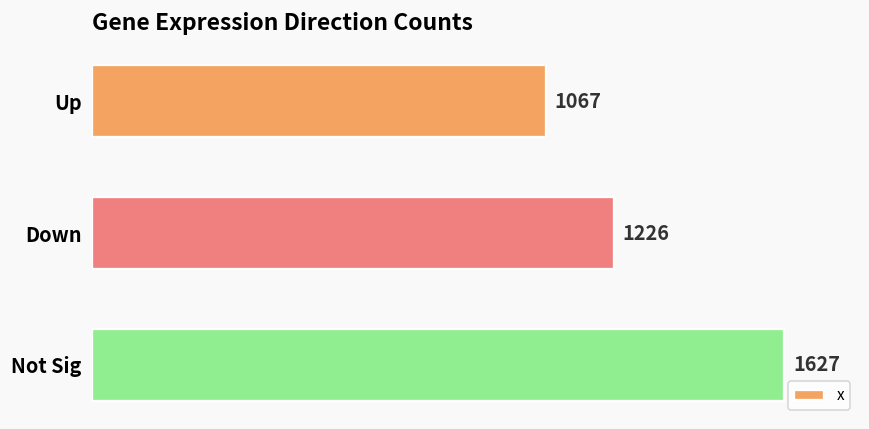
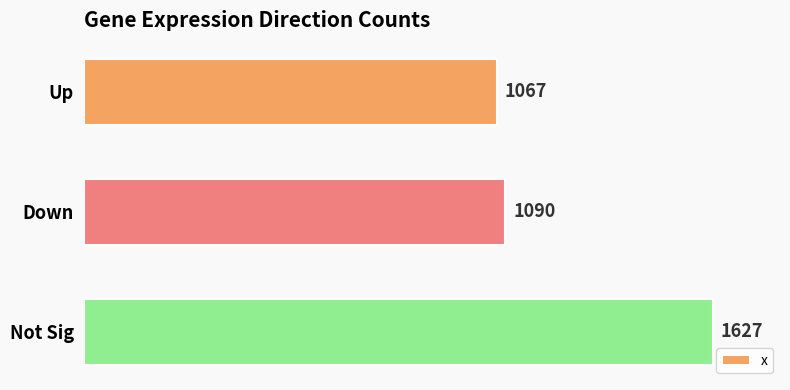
  {
    "Up": 1067,
-   "Down": 1226,
+   "Down": 1090,
    "Not Sig": 1627
  }
